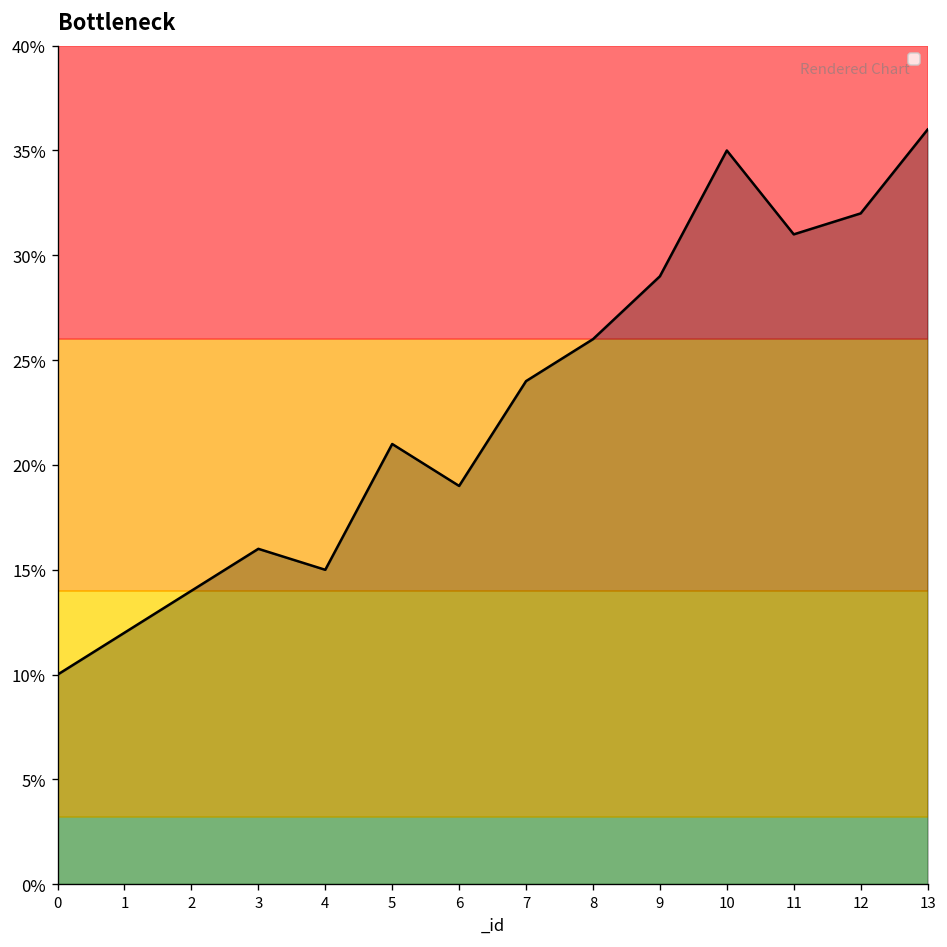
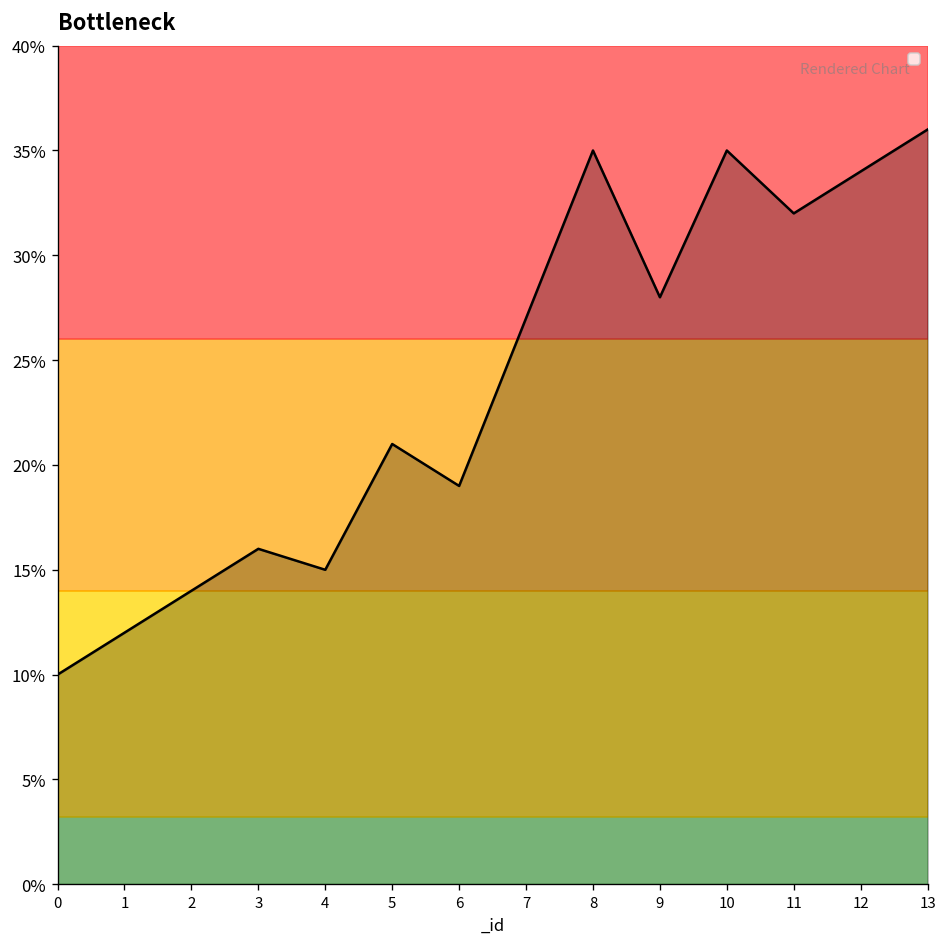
  {
    "0": "10%",
    "1": "12%",
    "2": "14%",
    "3": "16%",
    "4": "15%",
    "5": "21%",
    "6": "19%",
-   "7": "24%",
-   "8": "26%",
-   "9": "29%",
+   "7": "27%",
+   "8": "35%",
+   "9": "28%",
    "10": "35%",
-   "11": "31%",
-   "12": "32%",
+   "11": "32%",
+   "12": "34%",
    "13": "36%"
  }
